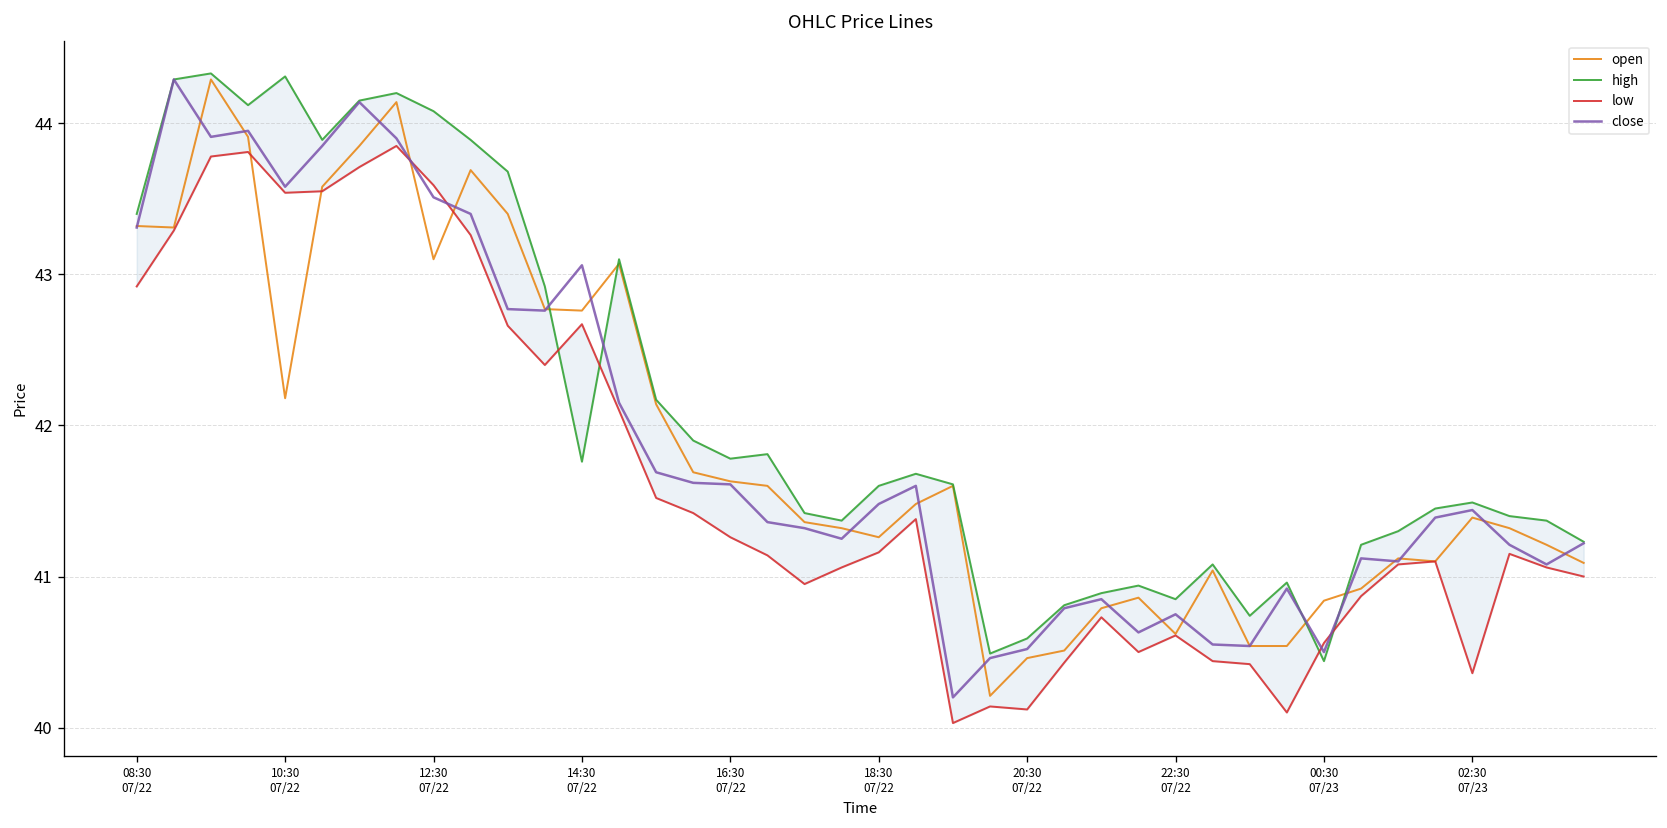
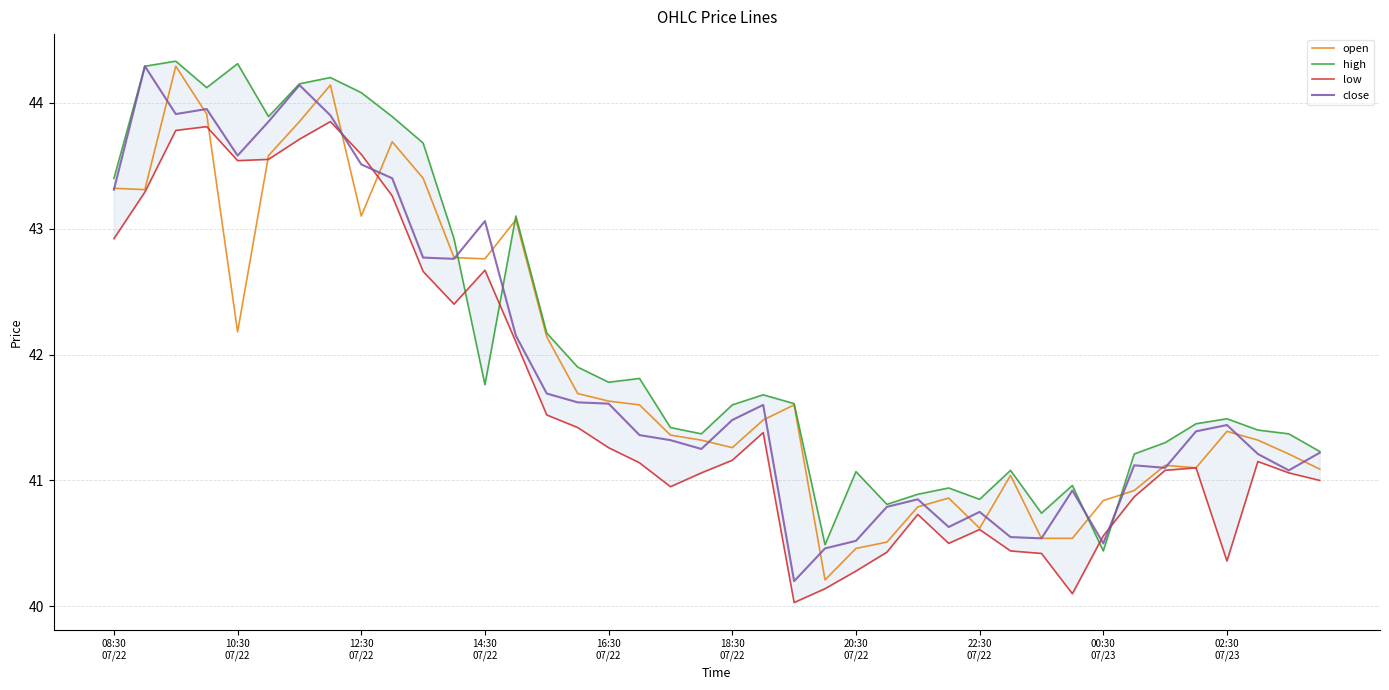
  {
    "open": {
      "10:30 07/22": 42.18,
      "12:30 07/22": 43.10,
      "14:30 07/22": 42.76,
      "18:30 07/22": 41.26,
      "20:30 07/22": 40.46,
      "00:30 07/23": 40.84,
      "02:30 07/23": 41.39
    },
    "high": {
      "14:30 07/22": 41.76,
-     "20:30 07/22": 40.59,
+     "20:30 07/22": 41.07,
      "00:30 07/23": 40.44
    },
    "low": {
      "08:30 07/22": 42.92,
      "10:30 07/22": 43.54,
      "12:30 07/22": 43.59,
      "16:30 07/22": 41.26,
      "18:30 07/22": 41.16,
-     "20:30 07/22": 40.12,
+     "20:30 07/22": 40.28,
      "02:30 07/23": 40.36
    },
    "close": {
      "10:30 07/22": 43.58,
      "12:30 07/22": 43.51,
      "14:30 07/22": 43.06,
      "18:30 07/22": 41.48,
      "20:30 07/22": 40.52,
      "22:30 07/22": 40.75,
      "00:30 07/23": 40.50,
      "02:30 07/23": 41.44
    }
  }
